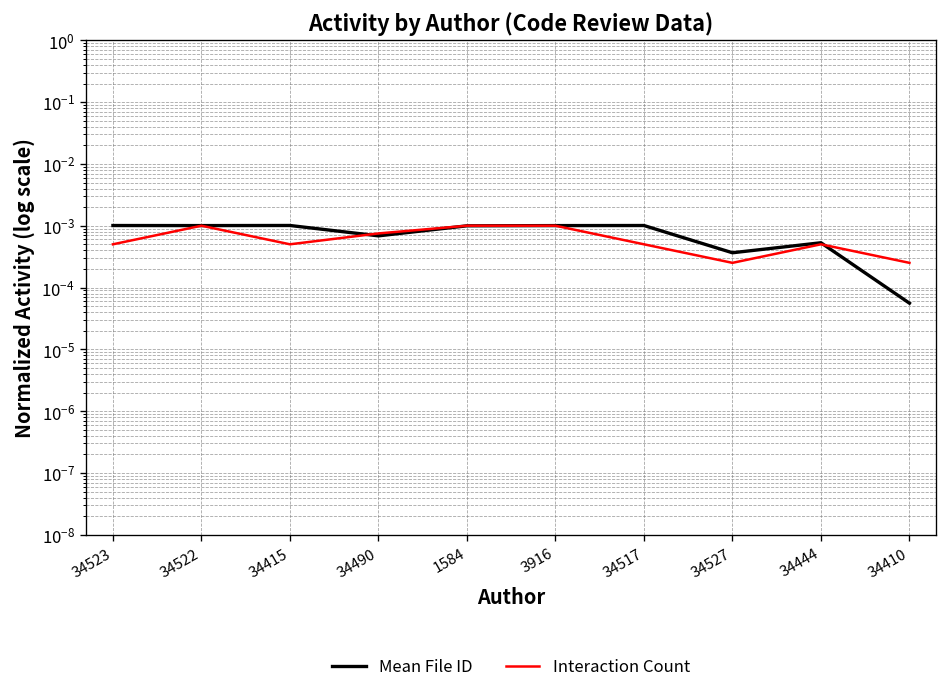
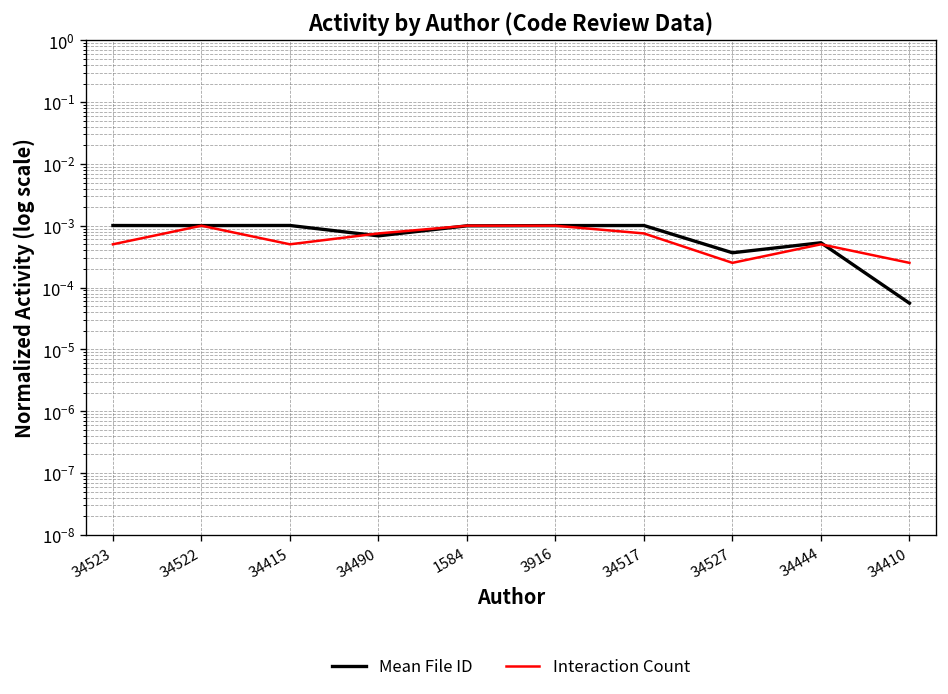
  {
    "Mean File ID": {
      "34523": 0.0010,
      "34415": 0.0010,
      "34517": 0.0010,
      "34527": 0.0004,
      "34410": 0.00006
    },
    "Interaction Count": {
      "34523": 0.0005,
      "34415": 0.0005,
-     "34517": 0.0005,
+     "34517": 0.0008,
      "34527": 0.0003,
      "34410": 0.0003
    }
  }
